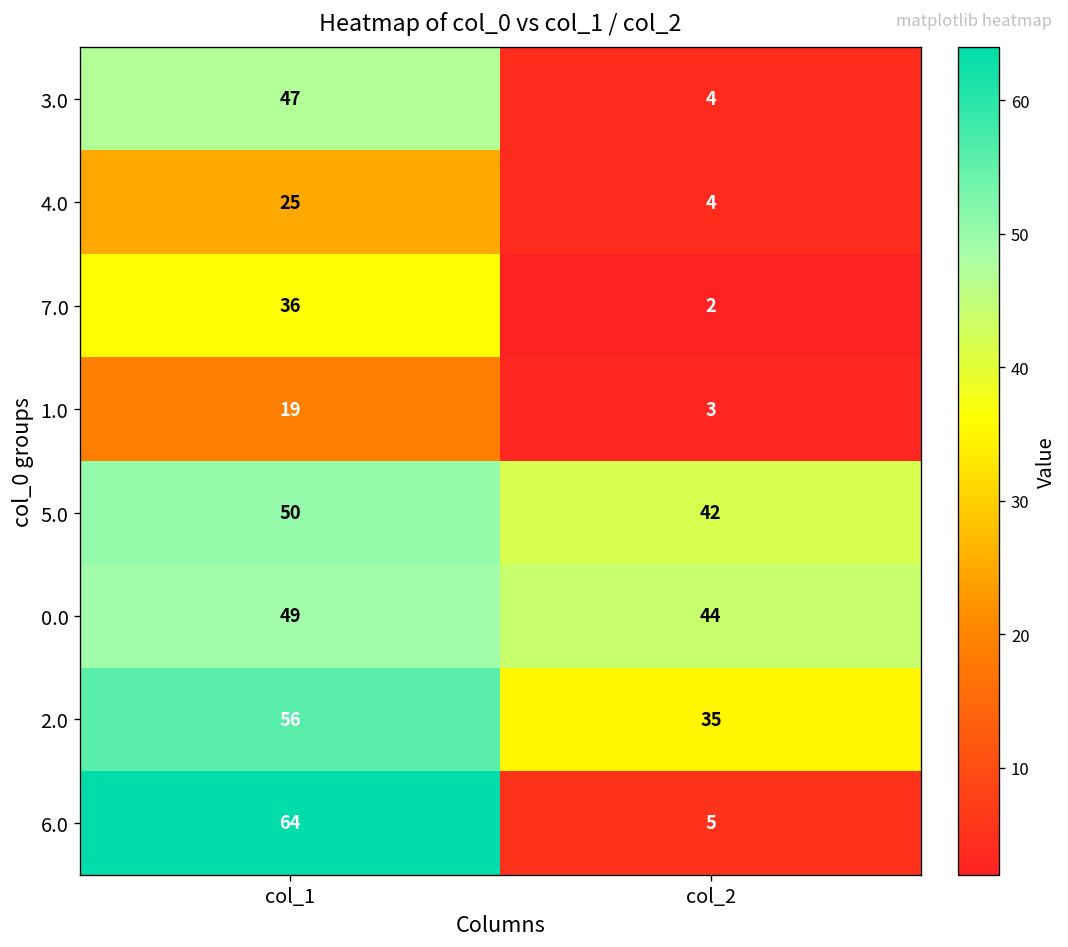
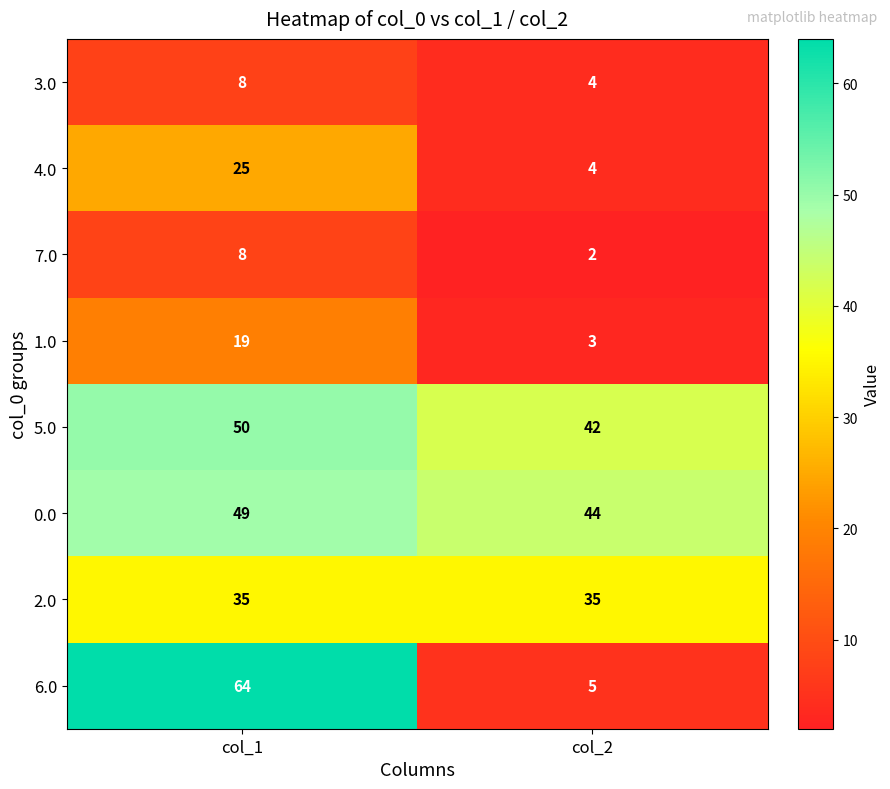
  {
    "3.0": {
-     "col_1": 47,
+     "col_1": 8,
      "col_2": 4
    },
    "4.0": {
      "col_1": 25,
      "col_2": 4
    },
    "7.0": {
-     "col_1": 36,
+     "col_1": 8,
      "col_2": 2
    },
    "1.0": {
      "col_1": 19,
      "col_2": 3
    },
    "5.0": {
      "col_1": 50,
      "col_2": 42
    },
    "0.0": {
      "col_1": 49,
      "col_2": 44
    },
    "2.0": {
-     "col_1": 56,
+     "col_1": 35,
      "col_2": 35
    },
    "6.0": {
      "col_1": 64,
      "col_2": 5
    }
  }
